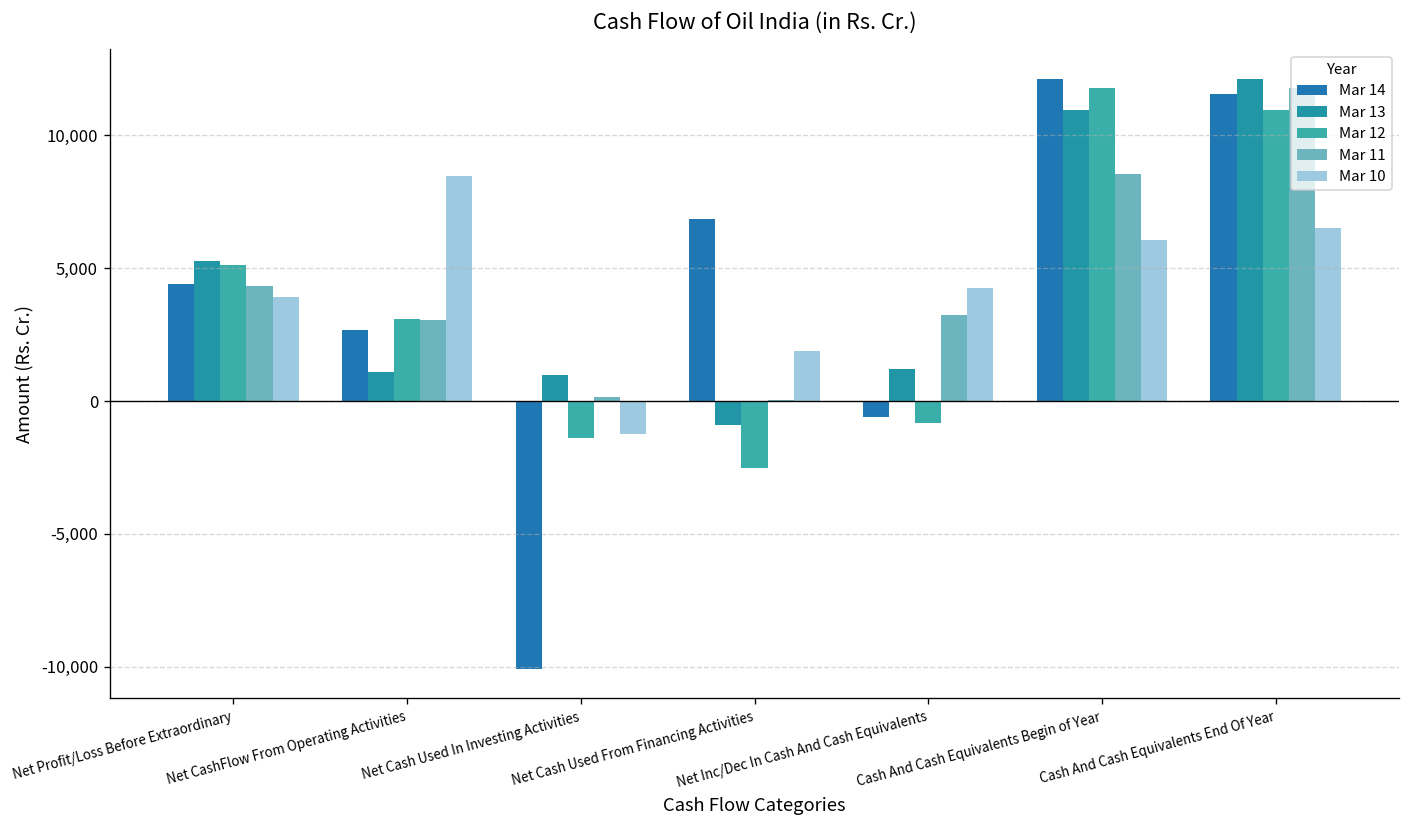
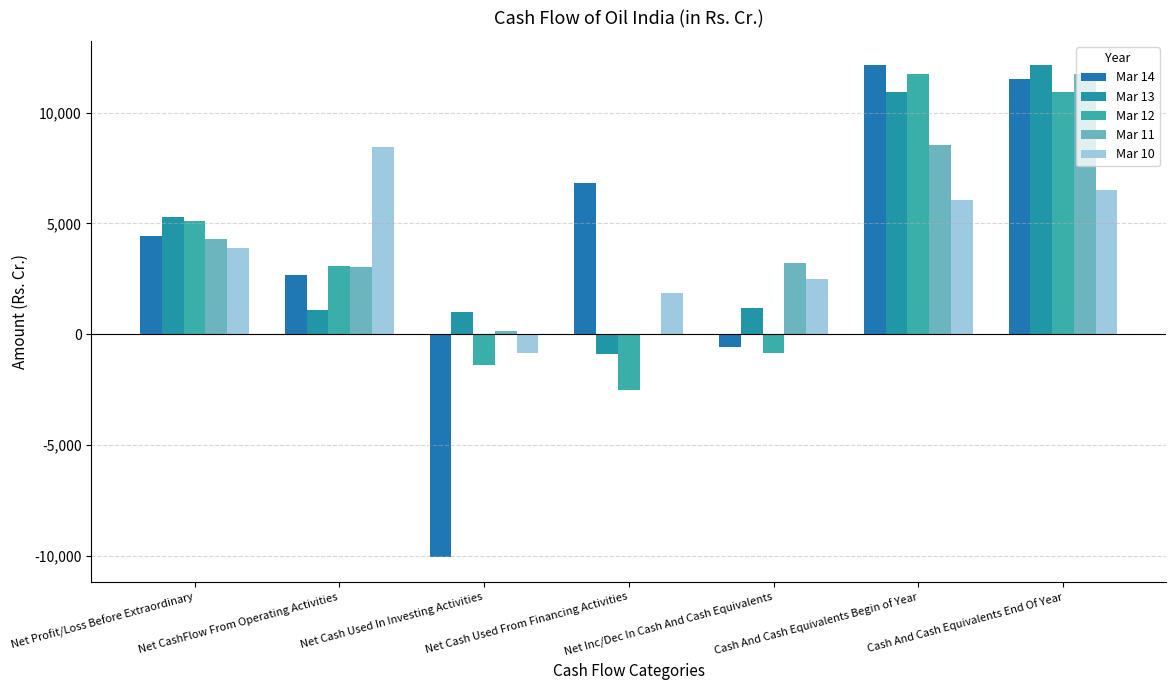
  {
    "Mar 10": {
      "Net Profit/Loss Before Extraordinary": "3,900",
      "Net CashFlow From Operating Activities": "8,500",
-     "Net Cash Used In Investing Activities": "-1,200",
+     "Net Cash Used In Investing Activities": "-800",
      "Net Cash Used From Financing Activities": "1,900",
-     "Net Inc/Dec In Cash And Cash Equivalents": "4,200",
+     "Net Inc/Dec In Cash And Cash Equivalents": "2,500",
      "Cash And Cash Equivalents Begin of Year": "6,100",
      "Cash And Cash Equivalents End Of Year": "6,500"
    }
  }
